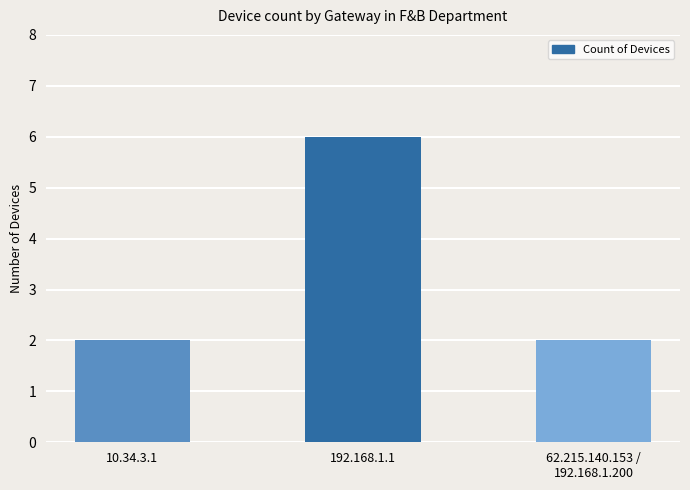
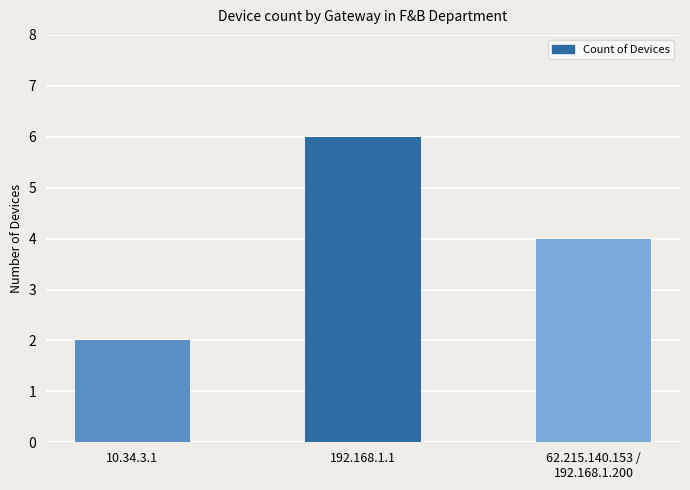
  {
    "10.34.3.1": 2,
    "192.168.1.1": 6,
-   "62.215.140.153 / 192.168.1.200": 2
+   "62.215.140.153 / 192.168.1.200": 4
  }
